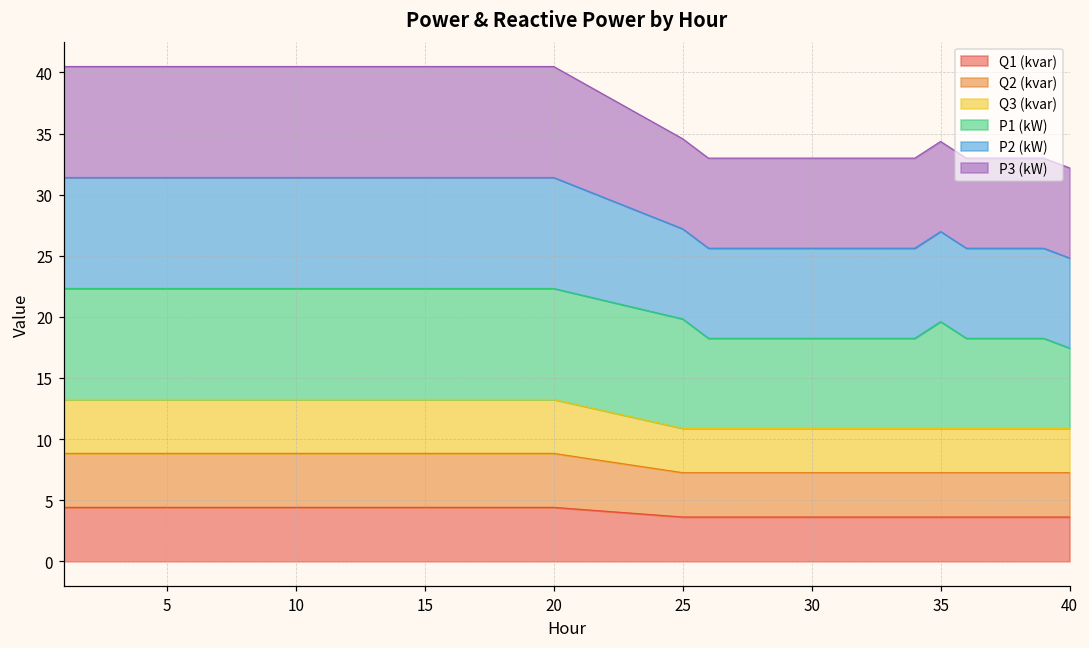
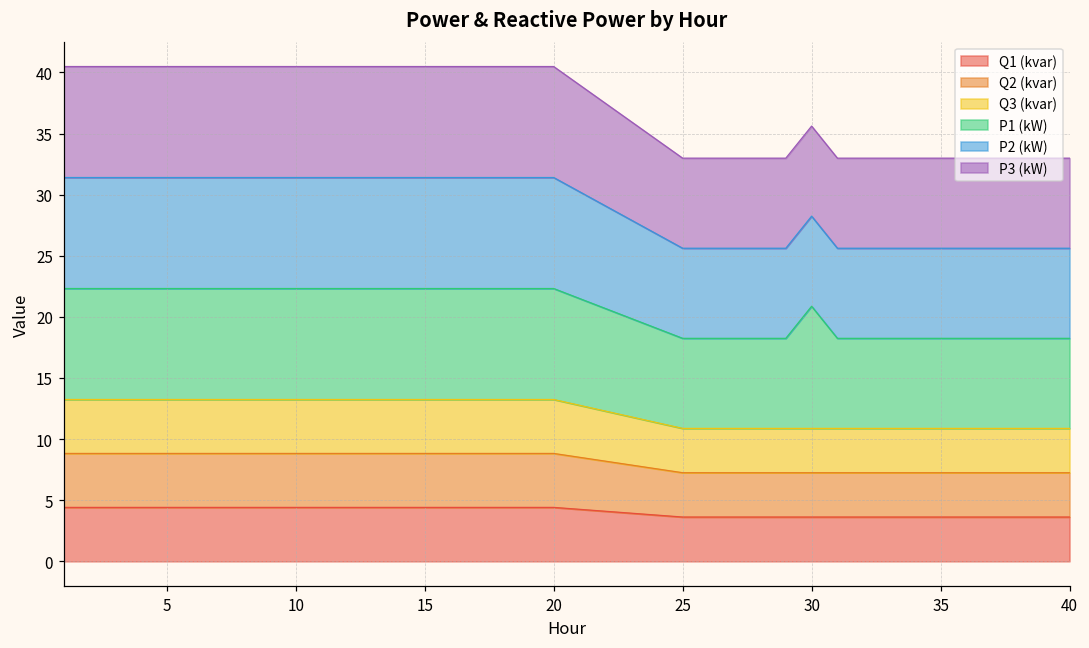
  {
    "Q3 (kvar)": {
      "5": 4.4,
      "10": 4.4,
      "15": 4.4,
      "20": 4.4,
      "25": 3.6,
      "30": 3.6,
      "35": 3.6,
      "40": 3.6
    },
    "P1 (kW)": {
      "5": 9.1,
      "10": 9.1,
      "15": 9.1,
      "20": 9.1,
-     "25": 9.0,
-     "30": 7.4,
-     "35": 8.7,
-     "40": 6.6
+     "25": 7.4,
+     "30": 10.0,
+     "35": 7.4,
+     "40": 7.4
    },
    "P2 (kW)": {
      "5": 9.1,
      "10": 9.1,
      "15": 9.1,
      "20": 9.1,
      "25": 7.4,
      "30": 7.4,
      "35": 7.4,
      "40": 7.4
    },
    "P3 (kW)": {
      "5": 9.1,
      "10": 9.1,
      "15": 9.1,
      "20": 9.1,
      "25": 7.4,
      "30": 7.4,
      "35": 7.4,
      "40": 7.4
    }
  }
